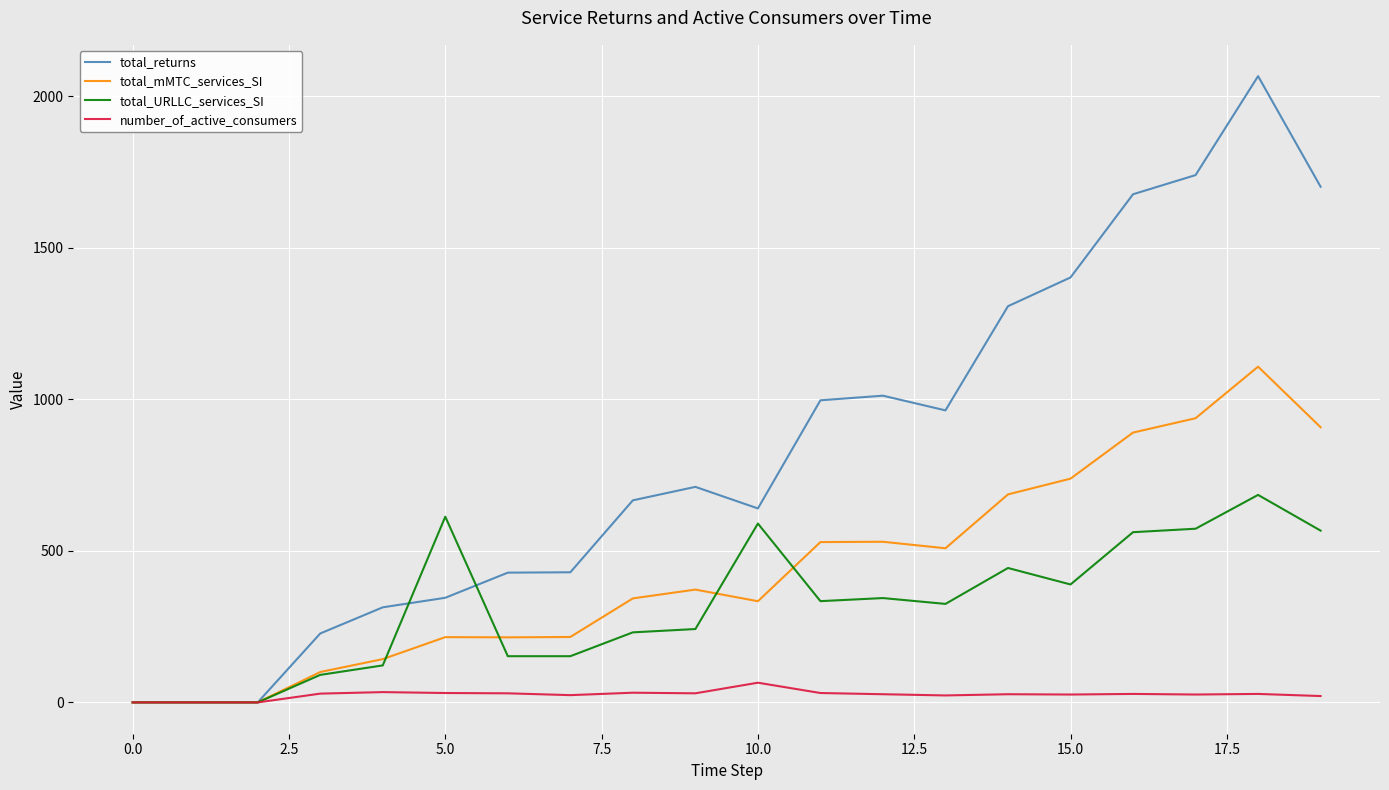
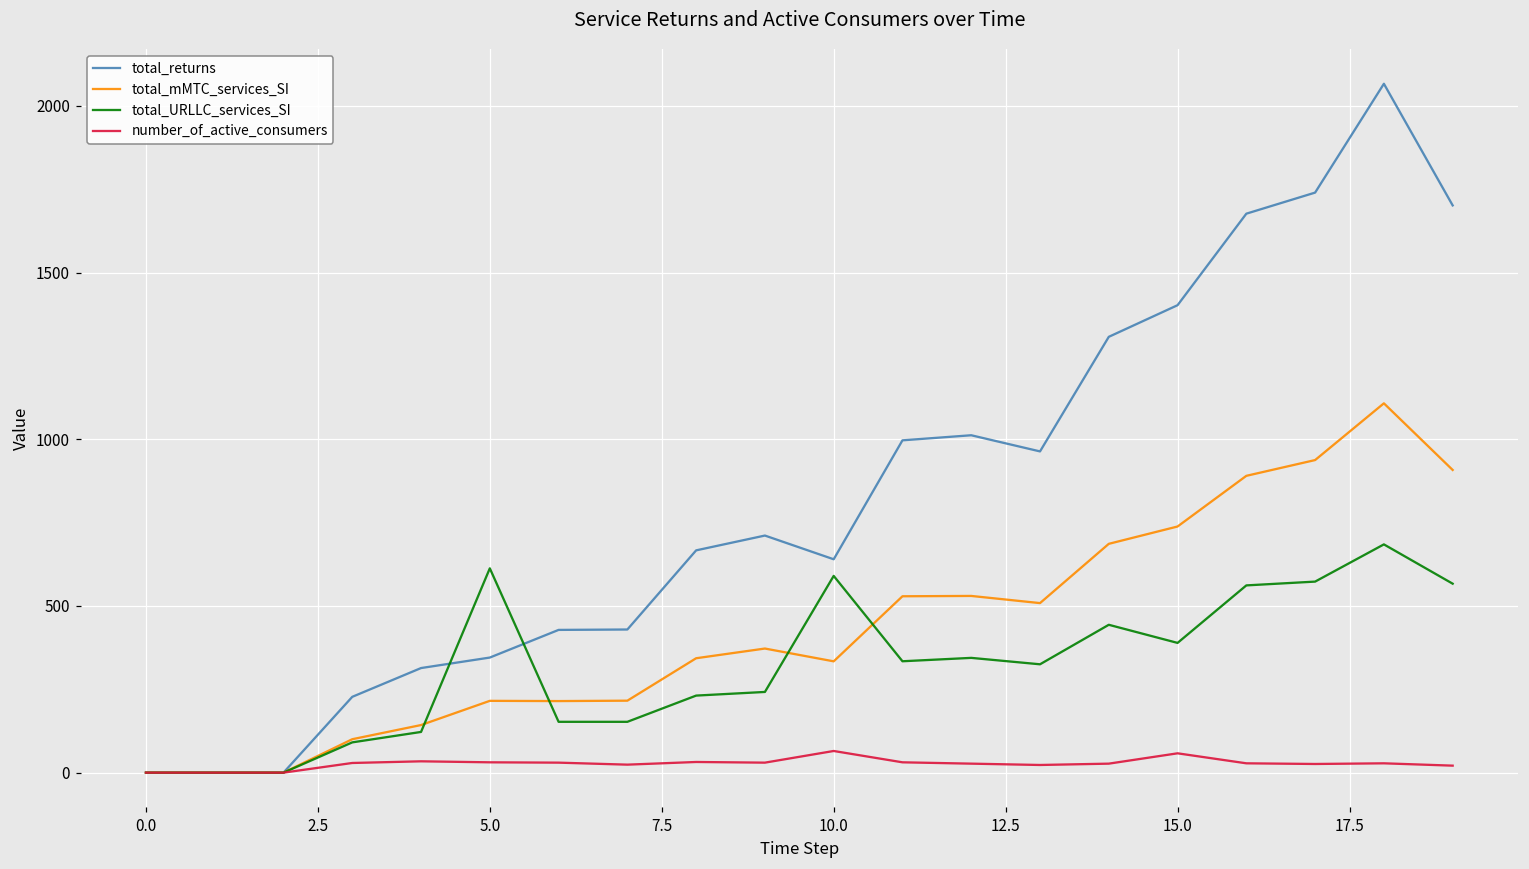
  {
    "total_returns": {
      "5.0": 350,
      "10.0": 640,
      "15.0": 1400
    },
    "total_mMTC_services_SI": {
      "5.0": 220,
      "10.0": 330,
      "15.0": 740
    },
    "total_URLLC_services_SI": {
      "5.0": 610,
      "10.0": 590,
      "15.0": 390
    },
    "number_of_active_consumers": {
      "5.0": 30,
      "10.0": 70,
-     "15.0": 30
+     "15.0": 60
    }
  }
